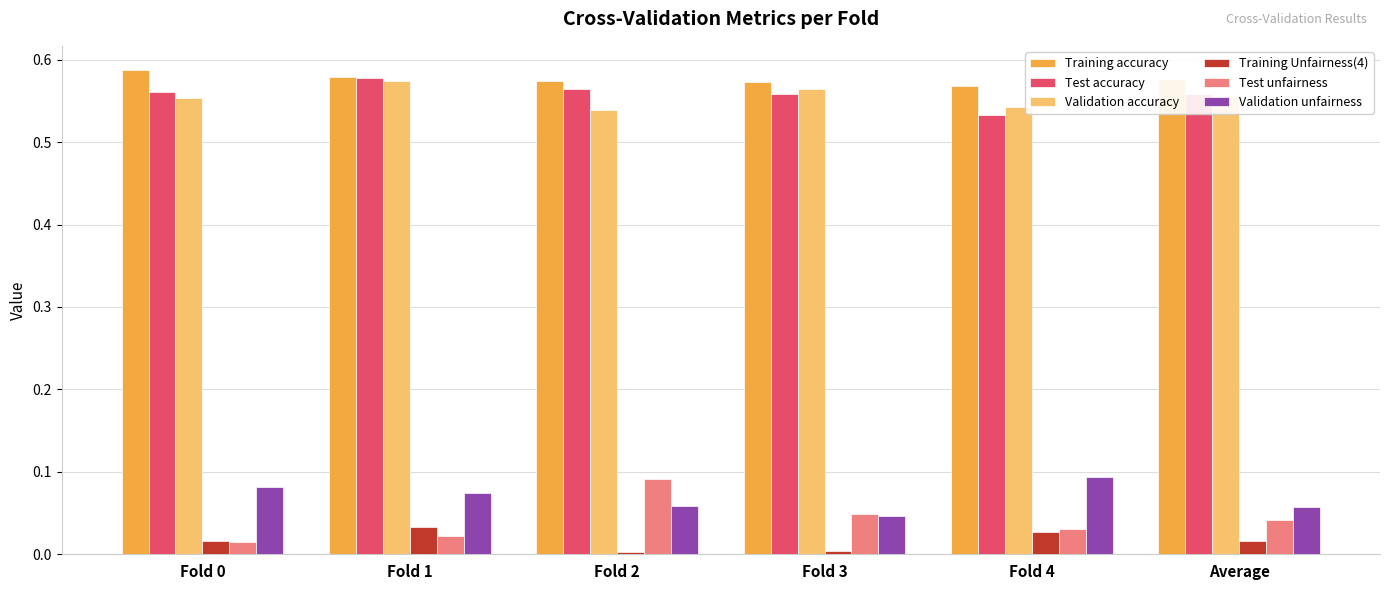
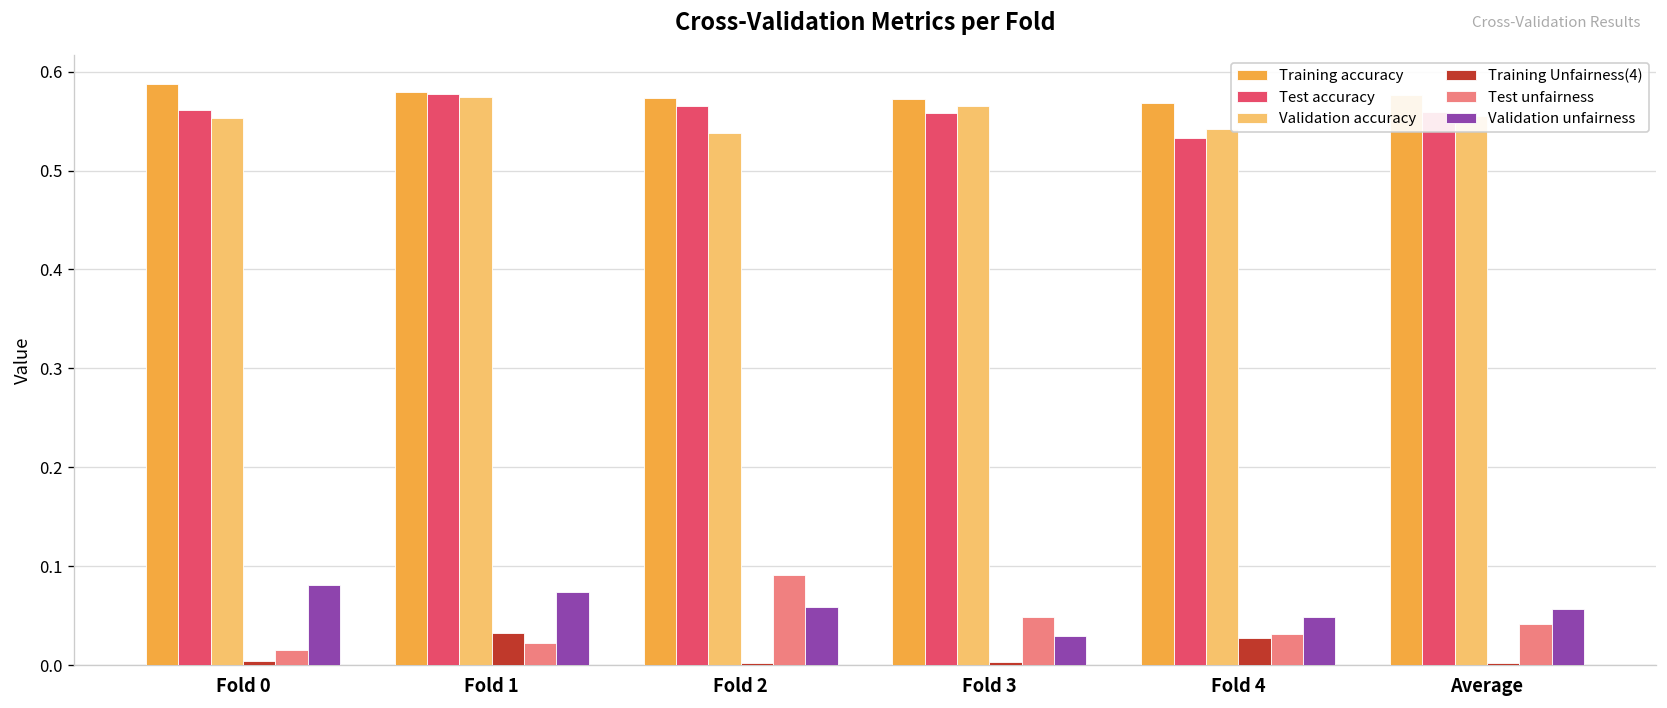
  {
    "Training Unfairness(4)": {
-     "Fold 0": 0.02,
+     "Fold 0": 0.00,
      "Fold 1": 0.03,
      "Fold 3": 0.00,
      "Fold 4": 0.03,
-     "Average": 0.02
+     "Average": 0.00
    },
    "Validation unfairness": {
      "Fold 0": 0.08,
      "Fold 1": 0.07,
      "Fold 2": 0.06,
-     "Fold 3": 0.05,
-     "Fold 4": 0.09,
+     "Fold 3": 0.03,
+     "Fold 4": 0.05,
      "Average": 0.06
    }
  }
